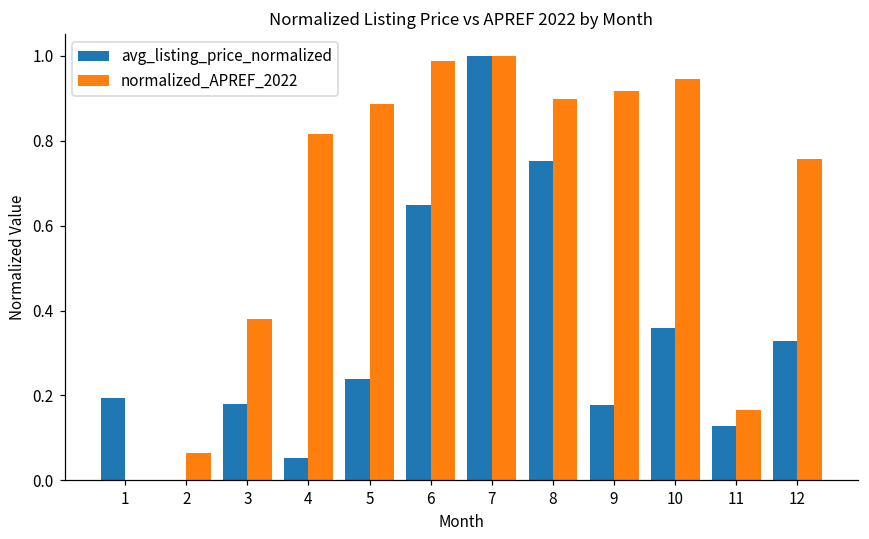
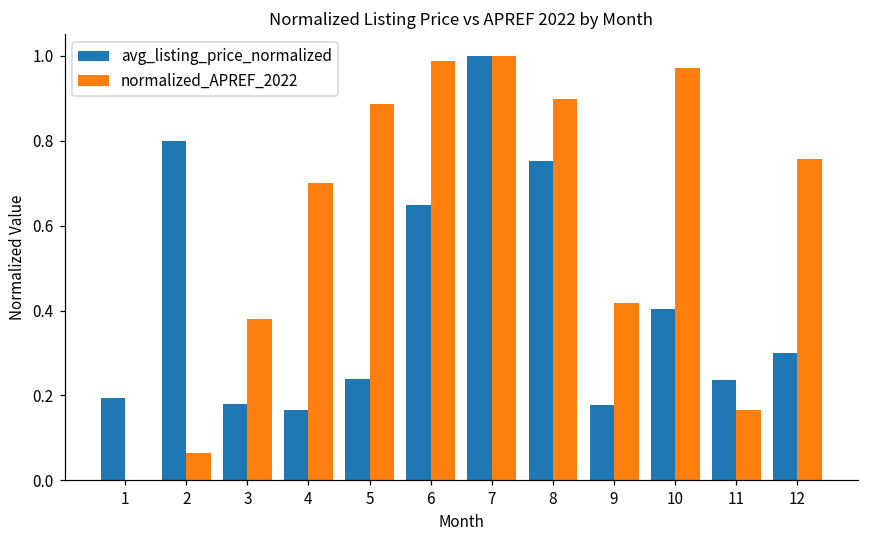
  {
    "avg_listing_price_normalized": {
      "1": 0.19,
-     "2": 0.0,
+     "2": 0.8,
      "3": 0.18,
-     "4": 0.05,
+     "4": 0.17,
      "5": 0.24,
      "6": 0.65,
      "7": 1.00,
      "8": 0.75,
      "9": 0.18,
-     "10": 0.36,
-     "11": 0.13,
-     "12": 0.33
+     "10": 0.40,
+     "11": 0.24,
+     "12": 0.30
    },
    "normalized_APREF_2022": {
      "1": 0.00,
      "2": 0.06,
      "3": 0.38,
-     "4": 0.82,
+     "4": 0.70,
      "5": 0.89,
      "6": 0.99,
      "7": 1.00,
      "8": 0.90,
-     "9": 0.92,
-     "10": 0.94,
+     "9": 0.42,
+     "10": 0.97,
      "11": 0.17,
      "12": 0.76
    }
  }
